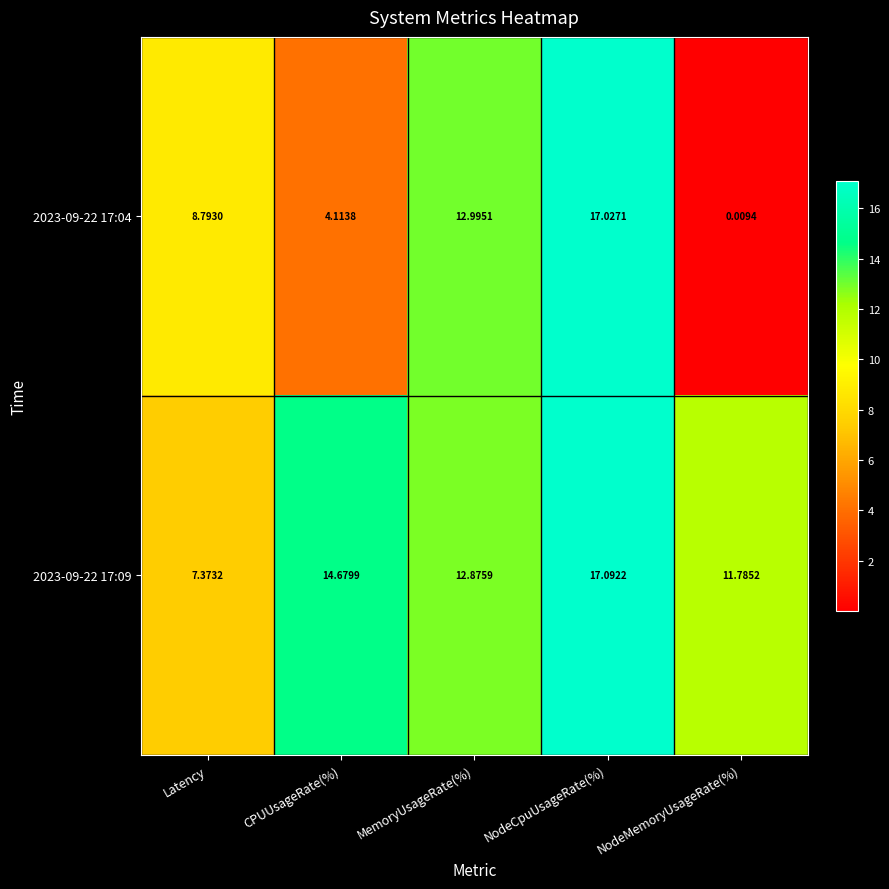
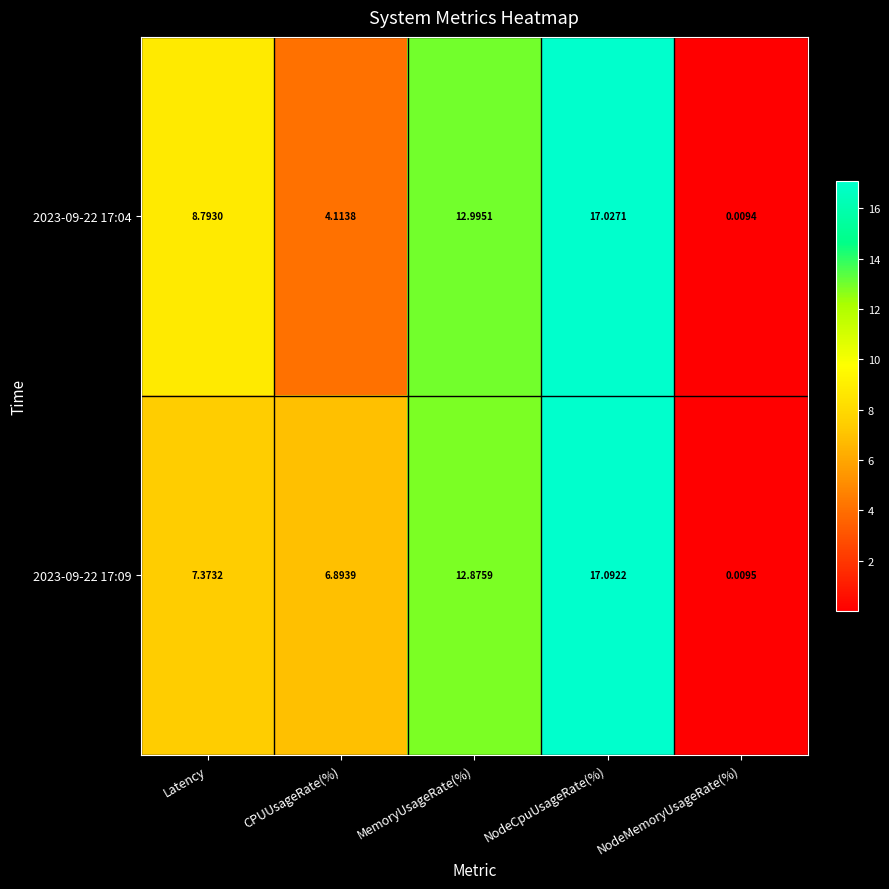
  {
    "2023-09-22 17:04": {
      "Latency": 8.7930,
      "CPUUsageRate(%)": 4.1138,
      "MemoryUsageRate(%)": 12.9951,
      "NodeCpuUsageRate(%)": 17.0271,
      "NodeMemoryUsageRate(%)": 0.0094
    },
    "2023-09-22 17:09": {
      "Latency": 7.3732,
-     "CPUUsageRate(%)": 14.6799,
+     "CPUUsageRate(%)": 6.8939,
      "MemoryUsageRate(%)": 12.8759,
      "NodeCpuUsageRate(%)": 17.0922,
-     "NodeMemoryUsageRate(%)": 11.7852
+     "NodeMemoryUsageRate(%)": 0.0095
    }
  }
